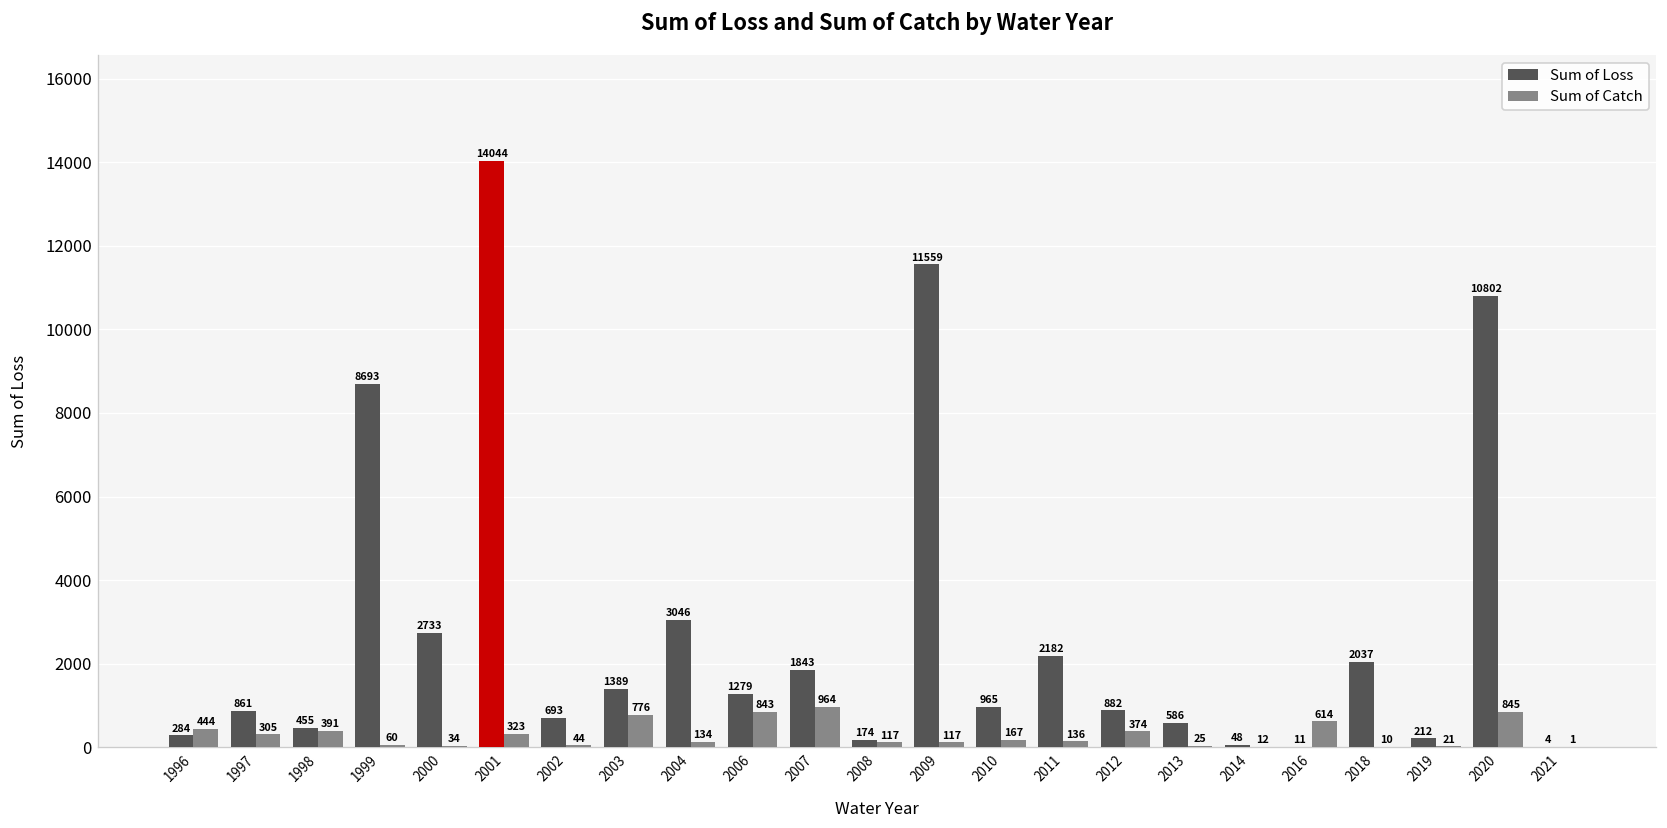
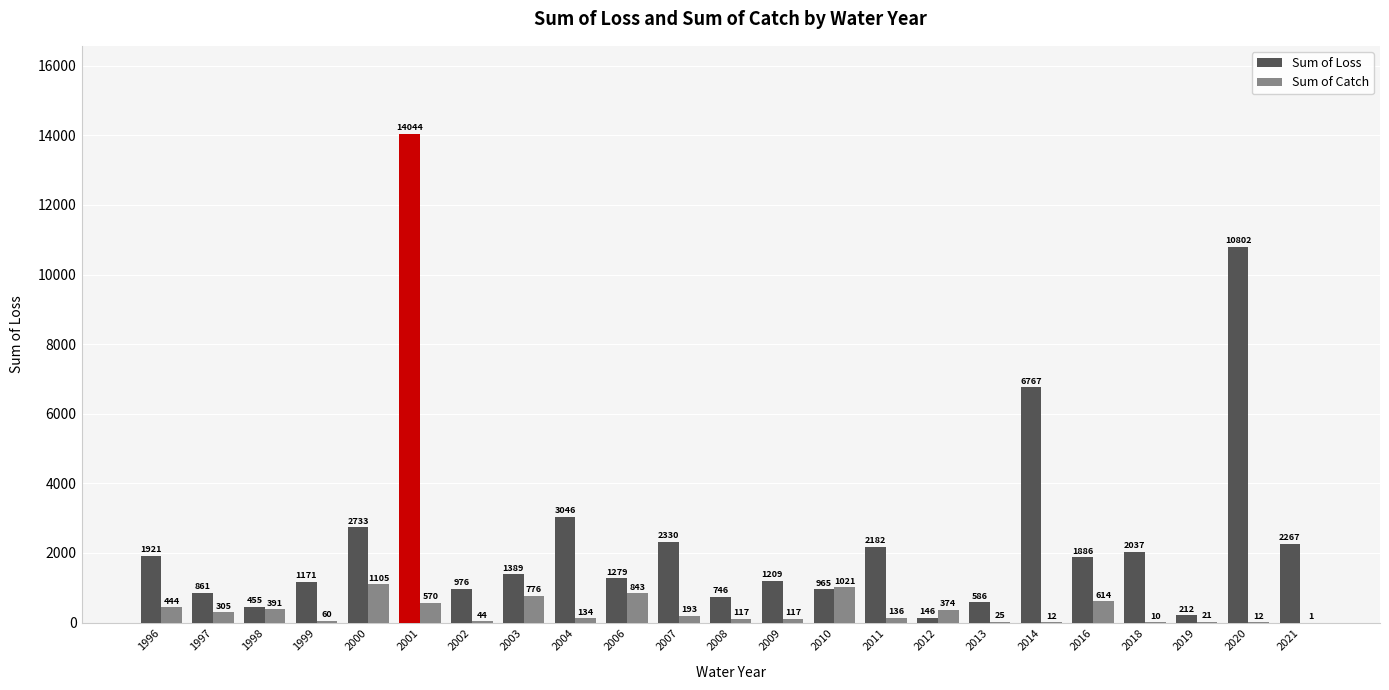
  {
    "Sum of Loss": {
-     "1996": 284,
+     "1996": 1921,
      "1997": 861,
      "1998": 455,
-     "1999": 8693,
+     "1999": 1171,
      "2000": 2733,
      "2001": 14044,
-     "2002": 693,
+     "2002": 976,
      "2003": 1389,
      "2004": 3046,
      "2006": 1279,
-     "2007": 1843,
-     "2008": 174,
-     "2009": 11559,
+     "2007": 2330,
+     "2008": 746,
+     "2009": 1209,
      "2010": 965,
      "2011": 2182,
-     "2012": 882,
+     "2012": 146,
      "2013": 586,
-     "2014": 48,
-     "2016": 11,
+     "2014": 6767,
+     "2016": 1886,
      "2018": 2037,
      "2019": 212,
      "2020": 10802,
-     "2021": 4
+     "2021": 2267
    },
    "Sum of Catch": {
      "1996": 444,
      "1997": 305,
      "1998": 391,
      "1999": 60,
-     "2000": 34,
-     "2001": 323,
+     "2000": 1105,
+     "2001": 570,
      "2002": 44,
      "2003": 776,
      "2004": 134,
      "2006": 843,
-     "2007": 964,
+     "2007": 193,
      "2008": 117,
      "2009": 117,
-     "2010": 167,
+     "2010": 1021,
      "2011": 136,
      "2012": 374,
      "2013": 25,
      "2014": 12,
      "2016": 614,
      "2018": 10,
      "2019": 21,
-     "2020": 845,
+     "2020": 12,
      "2021": 1
    }
  }
